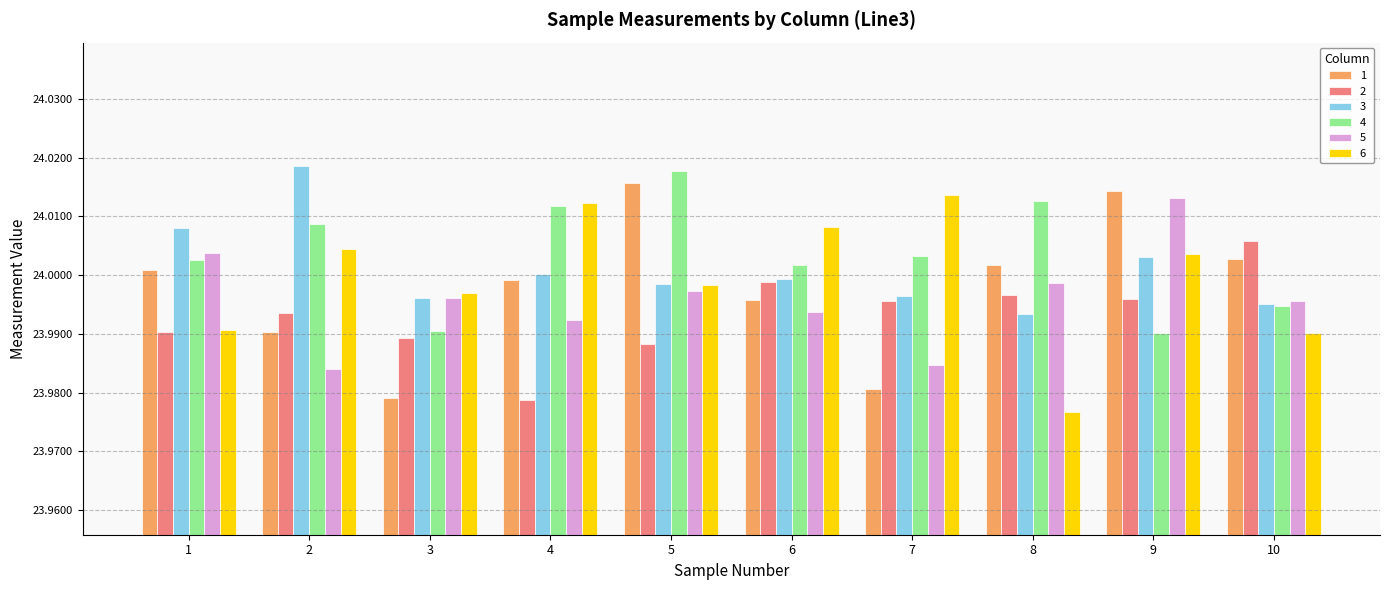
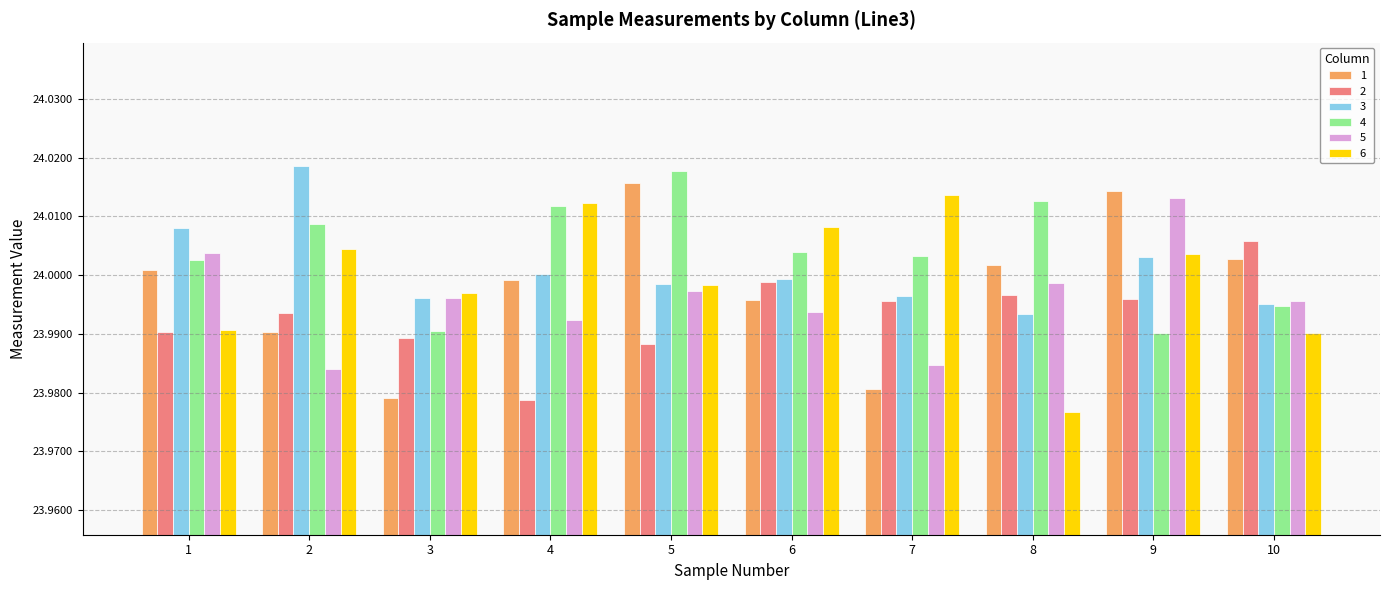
  {
    "3": {
      "1": 24.008,
      "2": 24.019,
      "3": 23.996,
      "4": 24.000,
      "5": 23.999,
      "6": 23.999,
      "7": 23.996,
      "8": 23.993,
      "9": 24.003,
      "10": 23.995
    },
    "4": {
      "1": 24.003,
      "2": 24.009,
      "3": 23.990,
      "4": 24.012,
      "5": 24.018,
-     "6": 24.002,
+     "6": 24.004,
      "7": 24.003,
      "8": 24.013,
      "9": 23.990,
      "10": 23.995
    },
    "5": {
      "1": 24.004,
      "2": 23.984,
      "3": 23.996,
      "4": 23.992,
      "5": 23.997,
      "6": 23.994,
      "7": 23.985,
      "8": 23.999,
      "9": 24.013,
      "10": 23.996
    },
    "6": {
      "1": 23.991,
      "2": 24.004,
      "3": 23.997,
      "4": 24.012,
      "5": 23.998,
      "6": 24.008,
      "7": 24.014,
      "8": 23.977,
      "9": 24.004,
      "10": 23.990
    }
  }
